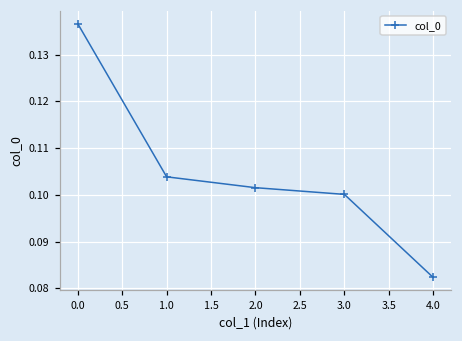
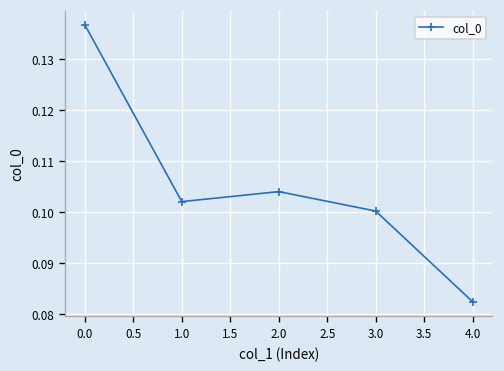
  {
    "0.0": 0.137,
-   "1.0": 0.104,
-   "2.0": 0.102,
+   "1.0": 0.102,
+   "2.0": 0.104,
    "3.0": 0.100,
    "4.0": 0.082
  }
